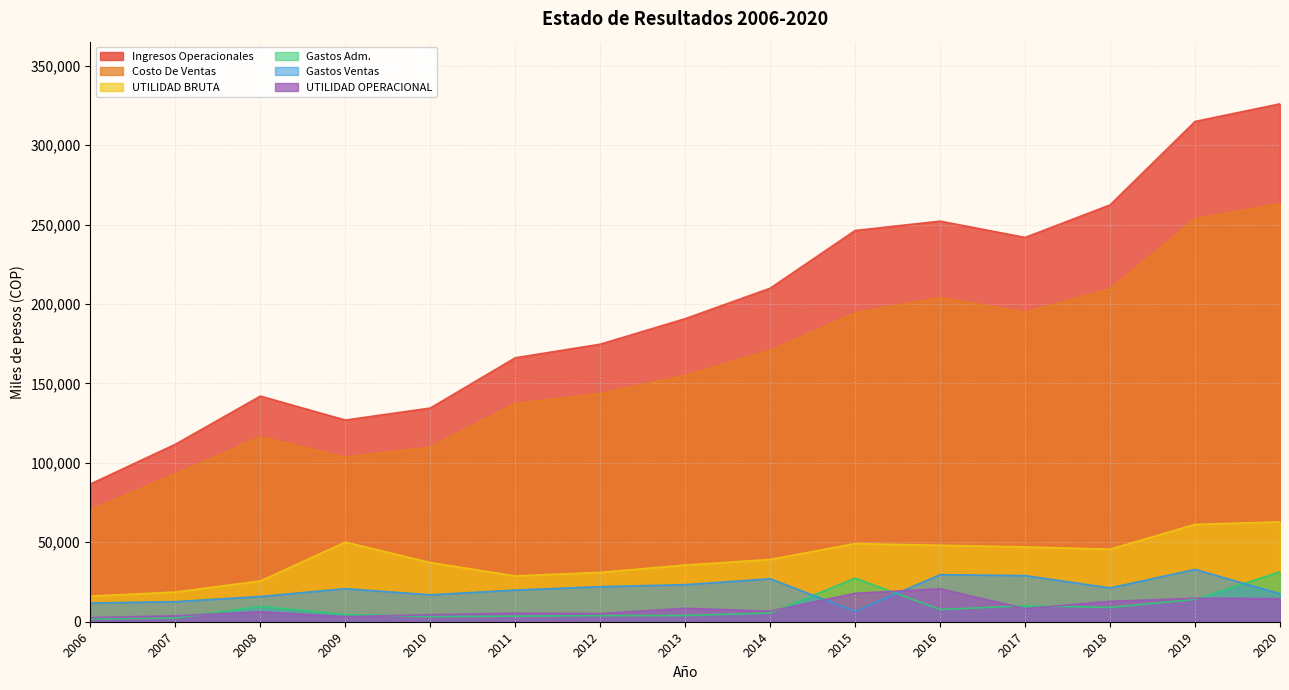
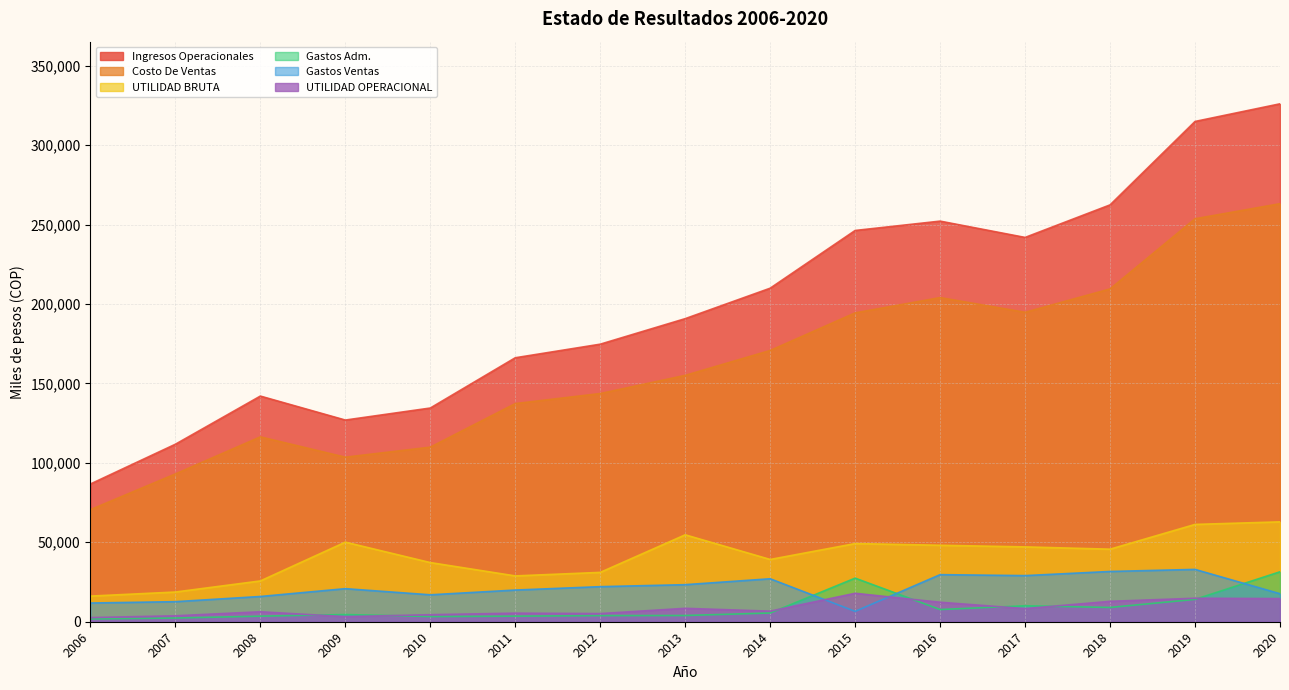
  {
    "UTILIDAD BRUTA": {
      "2006": "16,000",
      "2007": "19,000",
      "2008": "26,000",
      "2009": "50,000",
      "2010": "37,000",
      "2011": "29,000",
      "2012": "31,000",
-     "2013": "36,000",
+     "2013": "55,000",
      "2014": "39,000",
      "2015": "49,000",
      "2016": "48,000",
      "2017": "47,000",
      "2018": "46,000",
      "2019": "61,000",
      "2020": "63,000"
    },
    "Gastos Adm.": {
-     "2008": "10,000",
+     "2008": "4,000",
      "2011": "4,000",
      "2013": "4,000",
      "2015": "27,000",
      "2016": "8,000",
      "2017": "10,000",
      "2018": "9,000",
      "2020": "31,000"
    },
    "Gastos Ventas": {
      "2006": "12,000",
      "2007": "13,000",
      "2008": "16,000",
      "2009": "21,000",
      "2010": "17,000",
      "2011": "20,000",
      "2012": "22,000",
      "2013": "23,000",
      "2014": "27,000",
      "2015": "7,000",
      "2016": "30,000",
      "2017": "29,000",
-     "2018": "21,000",
+     "2018": "32,000",
      "2019": "33,000",
      "2020": "18,000"
    },
    "UTILIDAD OPERACIONAL": {
      "2008": "6,000",
      "2011": "5,000",
      "2013": "8,000",
      "2015": "18,000",
-     "2016": "21,000",
+     "2016": "12,000",
      "2017": "8,000",
      "2018": "13,000",
      "2020": "15,000"
    }
  }
